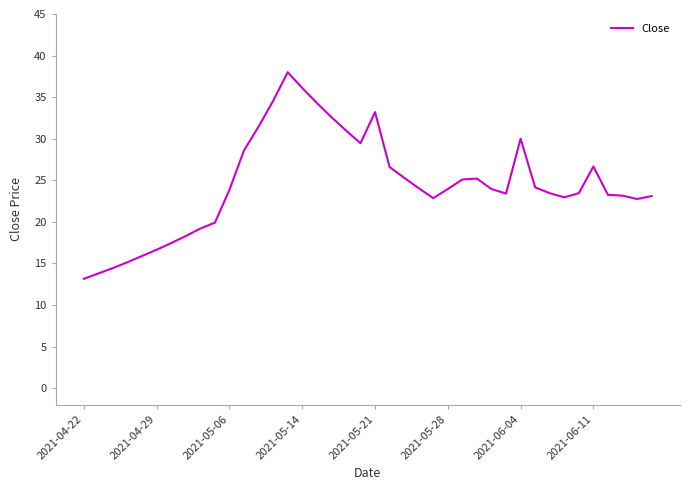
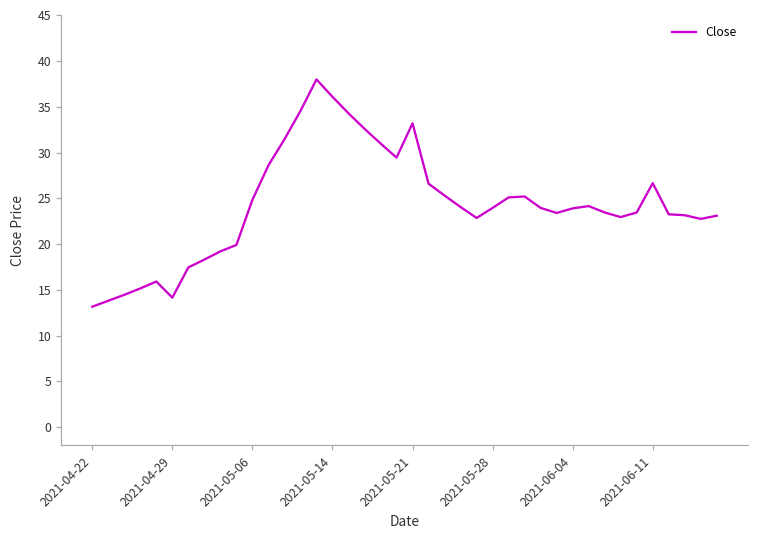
  {
    "2021-04-22": 13,
-   "2021-04-29": 17,
-   "2021-05-06": 24,
+   "2021-04-29": 14,
+   "2021-05-06": 25,
    "2021-05-14": 36,
    "2021-05-21": 33,
    "2021-05-28": 24,
-   "2021-06-04": 30,
+   "2021-06-04": 24,
    "2021-06-11": 27
  }
